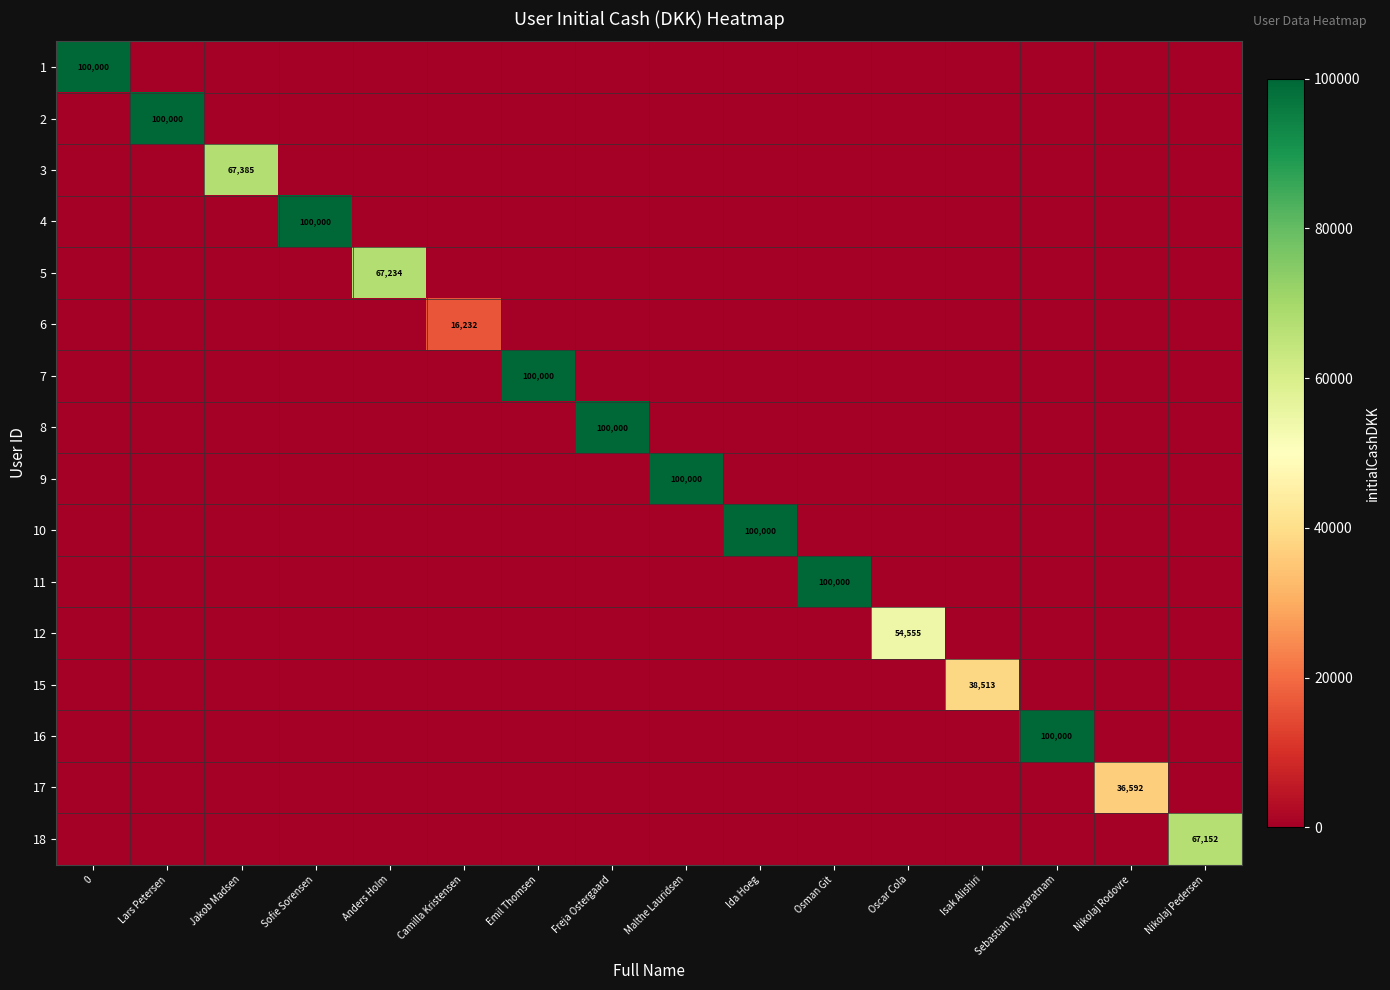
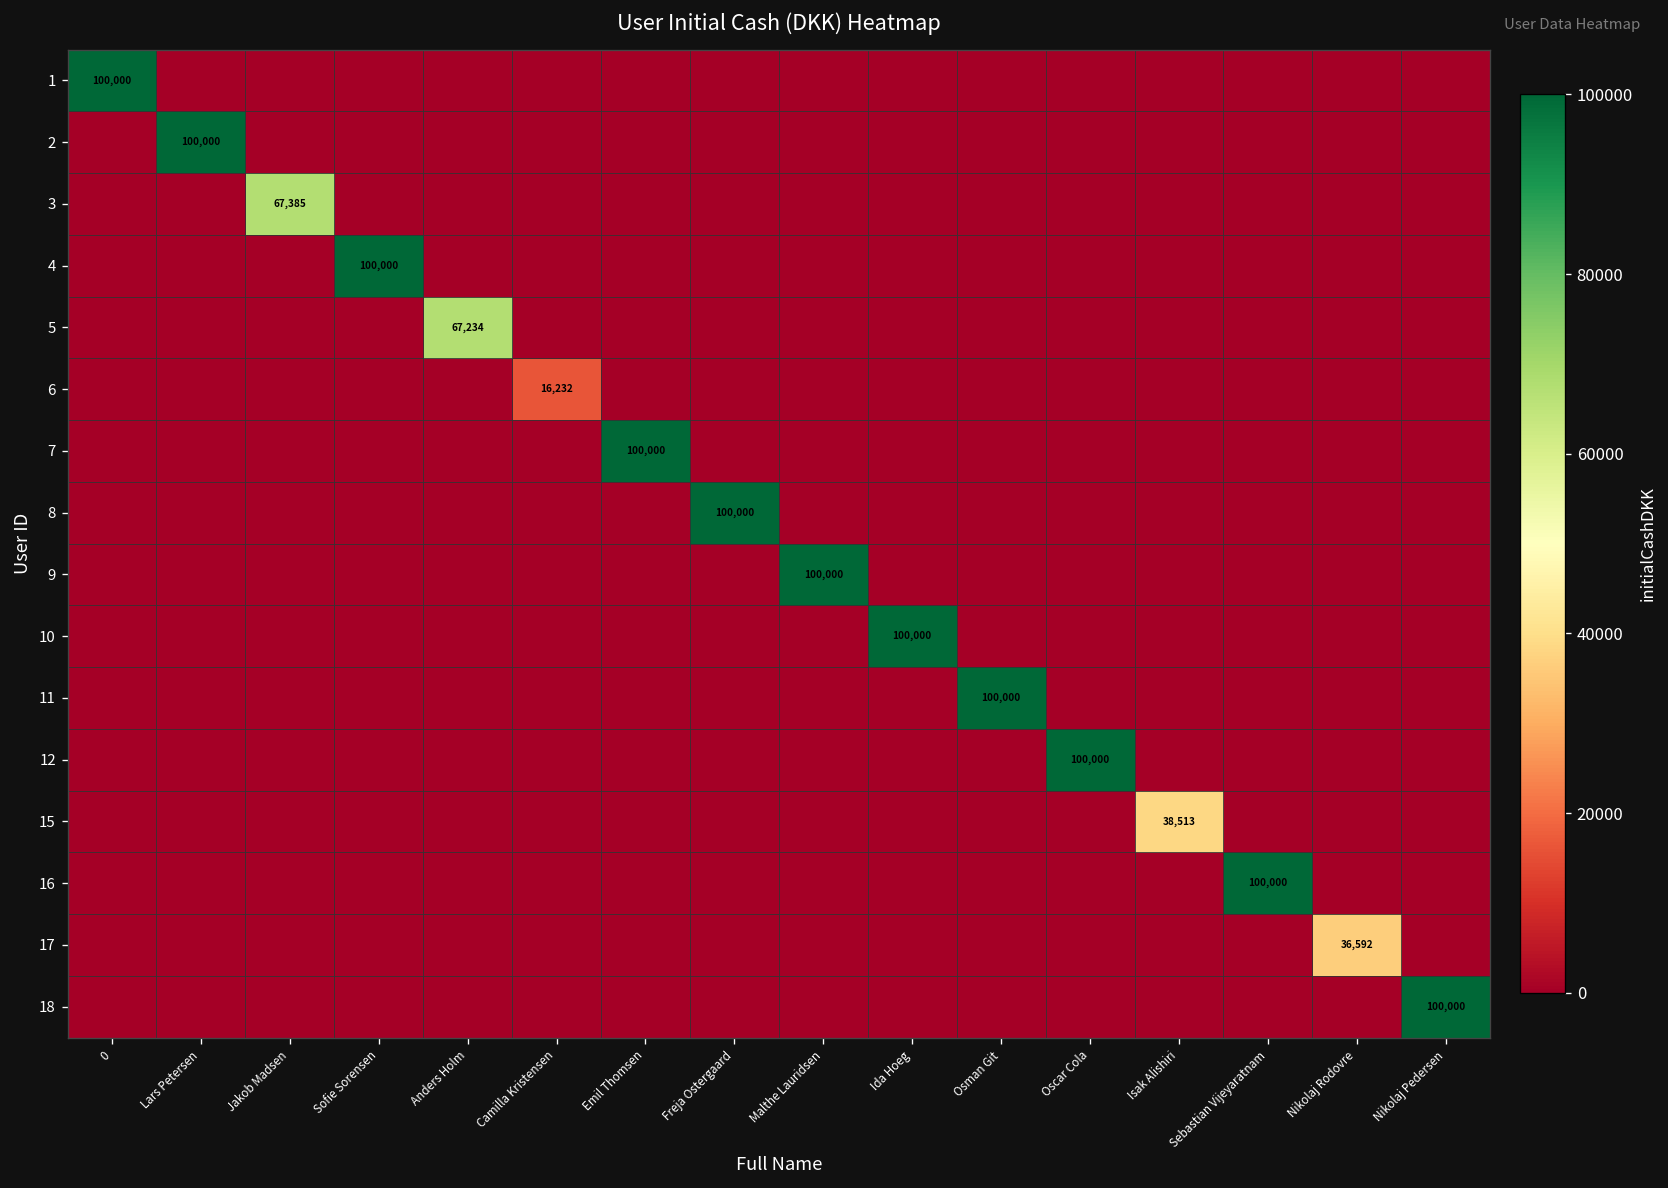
  {
    "1": {
      "0": "100,000"
    },
    "2": {
      "Lars Petersen": "100,000"
    },
    "3": {
      "Jakob Madsen": "67,385"
    },
    "4": {
      "Sofie Sorensen": "100,000"
    },
    "5": {
      "Anders Holm": "67,234"
    },
    "6": {
      "Camilla Kristensen": "16,232"
    },
    "7": {
      "Emil Thomsen": "100,000"
    },
    "8": {
      "Freja Ostergaard": "100,000"
    },
    "9": {
      "Malthe Lauridsen": "100,000"
    },
    "10": {
      "Ida Hoeg": "100,000"
    },
    "11": {
      "Osman Git": "100,000"
    },
    "12": {
-     "Oscar Cola": "54,555"
+     "Oscar Cola": "100,000"
    },
    "15": {
      "Isak Alishiri": "38,513"
    },
    "16": {
      "Sebastian Vijeyaratnam": "100,000"
    },
    "17": {
      "Nikolaj Rodovre": "36,592"
    },
    "18": {
-     "Nikolaj Pedersen": "67,152"
+     "Nikolaj Pedersen": "100,000"
    }
  }
